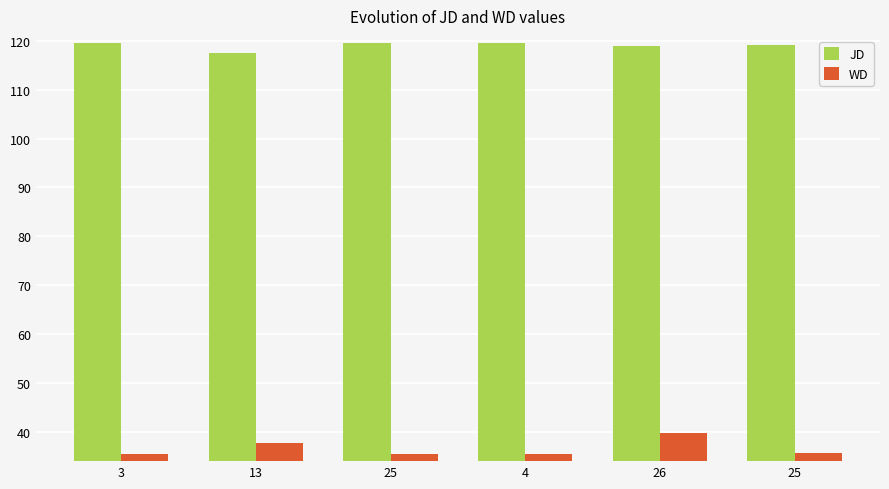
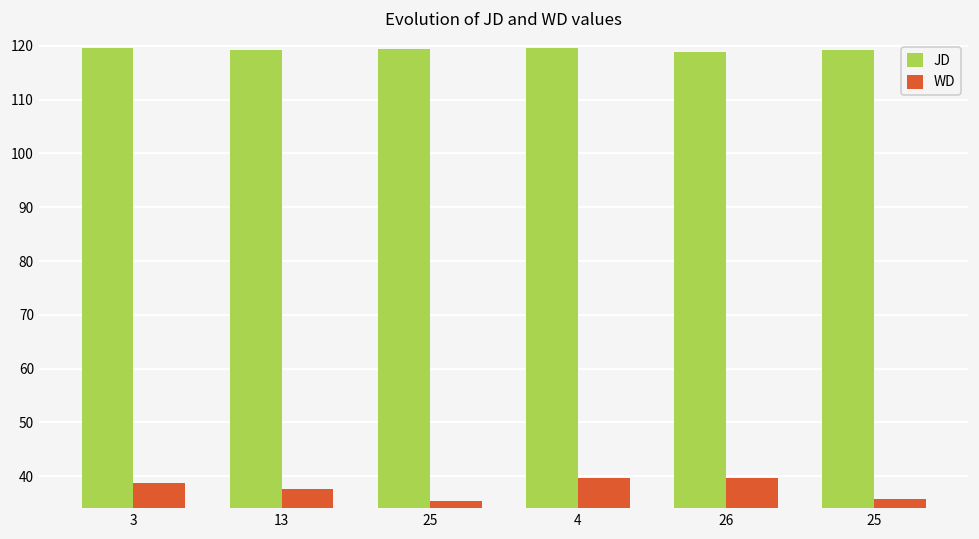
  {
    "JD": {
      "3": 120,
-     "13": 118,
+     "13": 119,
      "4": 120,
      "26": 119
    },
    "WD": {
-     "3": 35,
+     "3": 39,
      "13": 38,
-     "4": 35,
+     "4": 40,
      "26": 40
    }
  }
